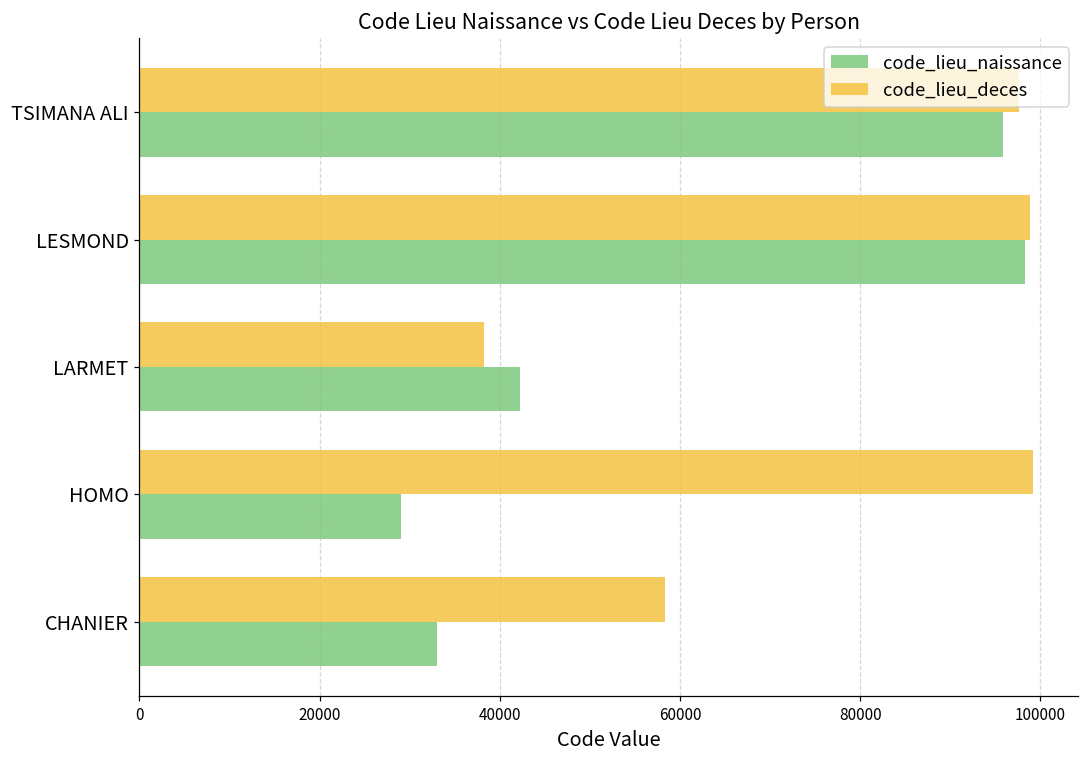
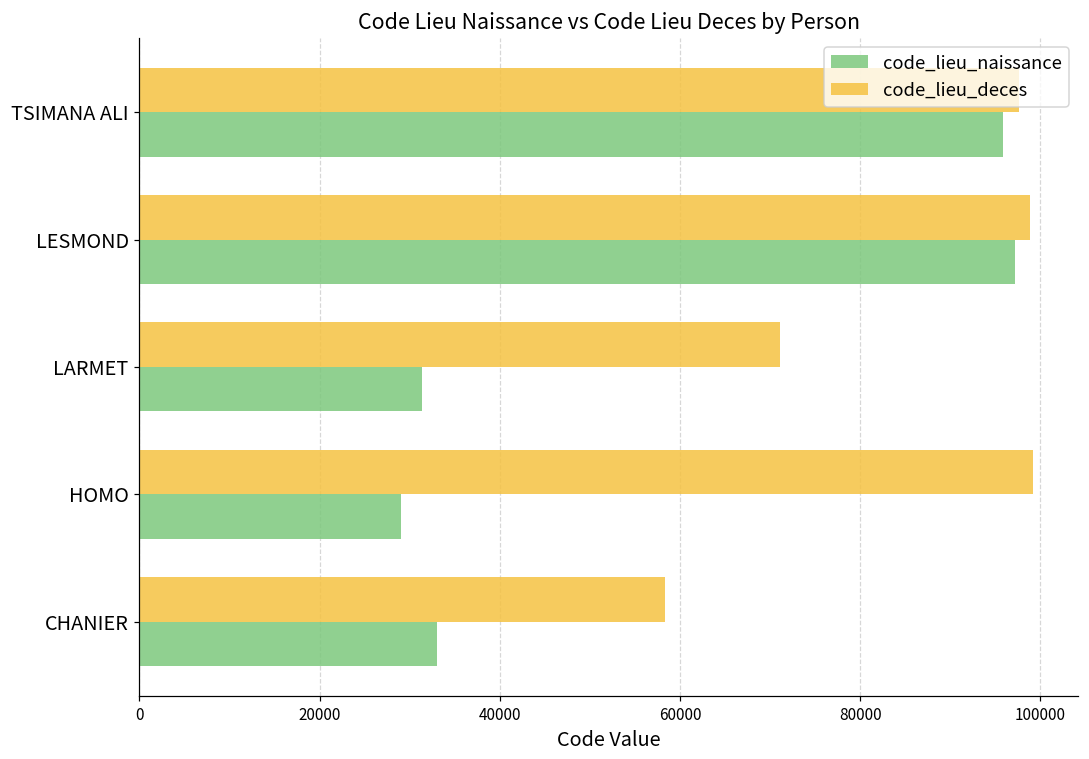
  {
    "code_lieu_naissance": {
      "TSIMANA ALI": 96000,
-     "LESMOND": 98000,
-     "LARMET": 42000,
+     "LESMOND": 97000,
+     "LARMET": 31000,
      "HOMO": 29000,
      "CHANIER": 33000
    },
    "code_lieu_deces": {
      "LESMOND": 99000,
-     "LARMET": 38000,
+     "LARMET": 71000,
      "HOMO": 99000,
      "CHANIER": 58000
    }
  }
